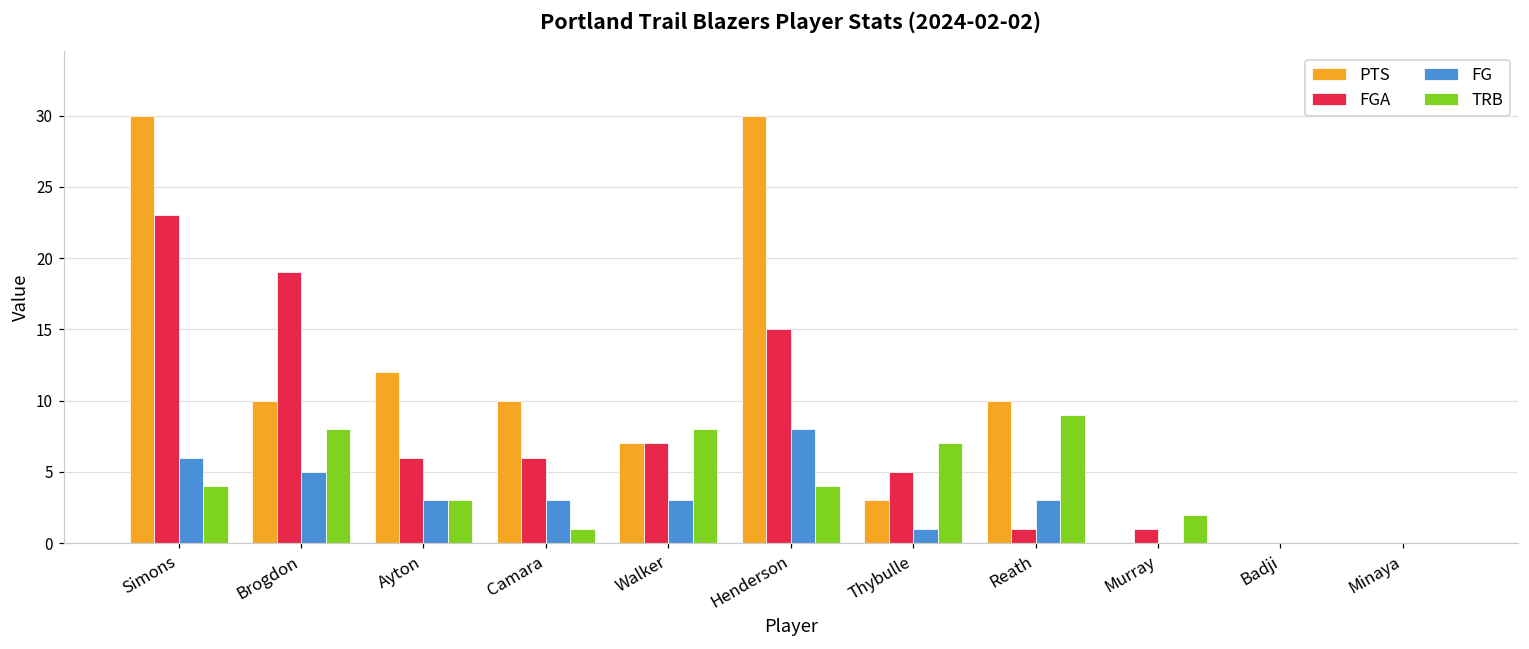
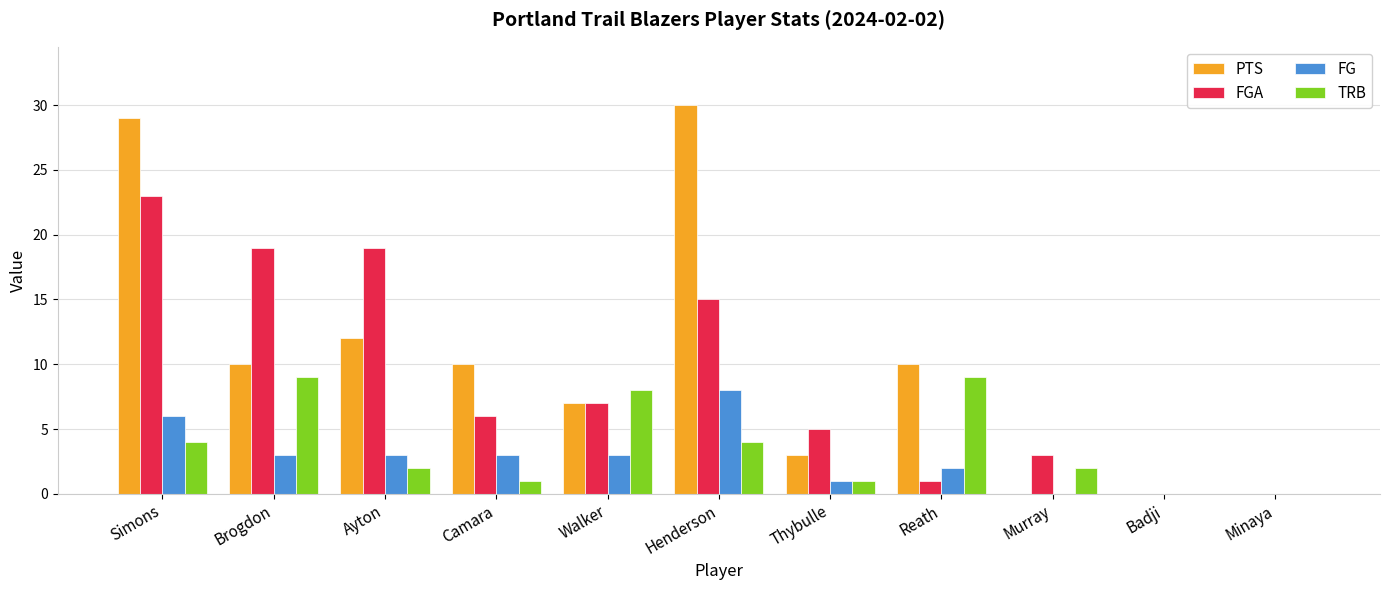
  {
    "PTS": {
-     "Simons": 30,
+     "Simons": 29,
      "Brogdon": 10,
      "Ayton": 12,
      "Camara": 10,
      "Walker": 7,
      "Henderson": 30,
      "Thybulle": 3,
      "Reath": 10,
      "Murray": 0,
      "Badji": 0,
      "Minaya": 0
    },
    "FGA": {
      "Simons": 23,
      "Brogdon": 19,
-     "Ayton": 6,
+     "Ayton": 19,
      "Camara": 6,
      "Walker": 7,
      "Henderson": 15,
      "Thybulle": 5,
      "Reath": 1,
-     "Murray": 1,
+     "Murray": 3,
      "Badji": 0,
      "Minaya": 0
    },
    "FG": {
      "Simons": 6,
-     "Brogdon": 5,
+     "Brogdon": 3,
      "Ayton": 3,
      "Camara": 3,
      "Walker": 3,
      "Henderson": 8,
      "Thybulle": 1,
-     "Reath": 3,
+     "Reath": 2,
      "Murray": 0,
      "Badji": 0,
      "Minaya": 0
    },
    "TRB": {
      "Simons": 4,
-     "Brogdon": 8,
-     "Ayton": 3,
+     "Brogdon": 9,
+     "Ayton": 2,
      "Camara": 1,
      "Walker": 8,
      "Henderson": 4,
-     "Thybulle": 7,
+     "Thybulle": 1,
      "Reath": 9,
      "Murray": 2,
      "Badji": 0,
      "Minaya": 0
    }
  }
